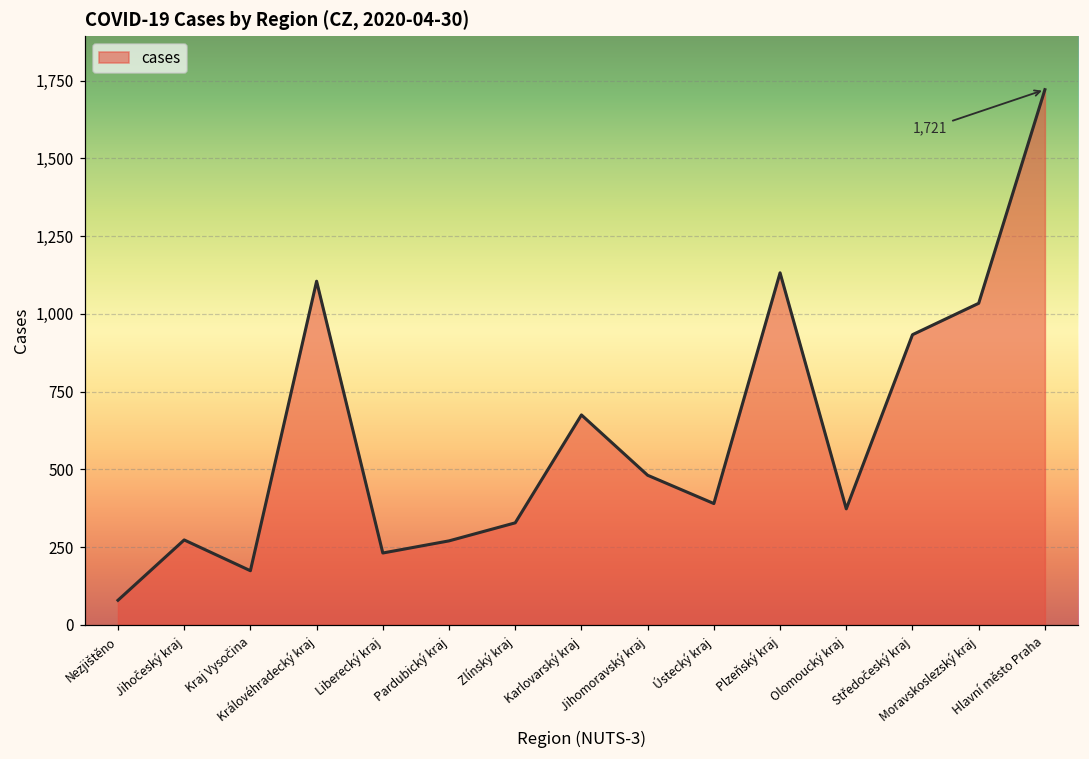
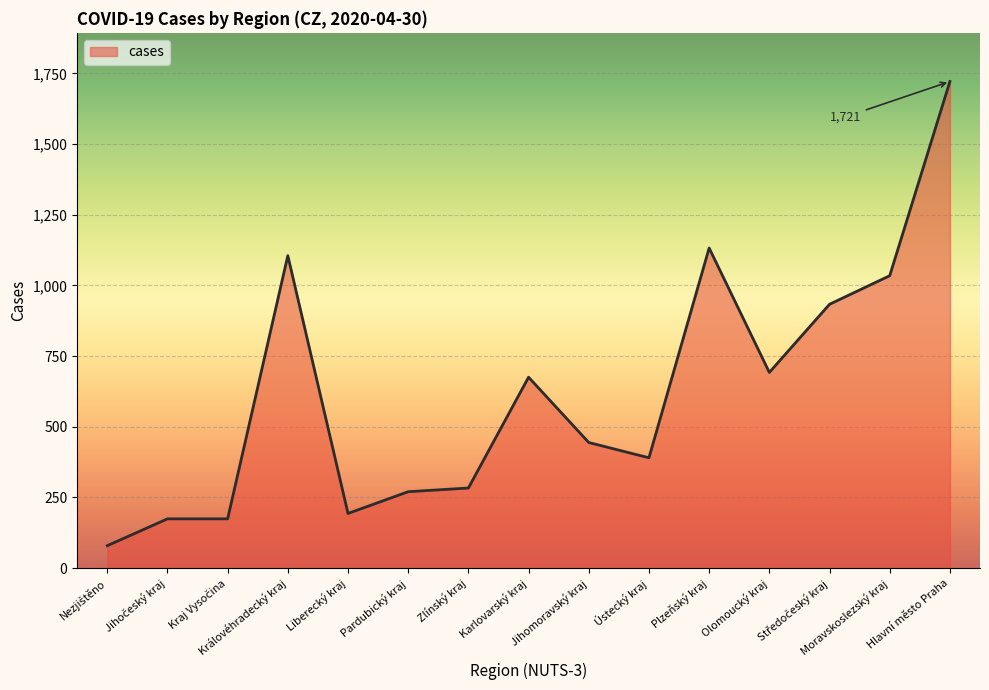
  {
    "Nezjištěno": "80",
-   "Jihočeský kraj": "270",
+   "Jihočeský kraj": "170",
    "Kraj Vysočina": "170",
    "Královéhradecký kraj": "1,110",
-   "Liberecký kraj": "230",
+   "Liberecký kraj": "190",
    "Pardubický kraj": "270",
-   "Zlínský kraj": "330",
+   "Zlínský kraj": "280",
    "Karlovarský kraj": "680",
-   "Jihomoravský kraj": "480",
+   "Jihomoravský kraj": "440",
    "Ústecký kraj": "390",
    "Plzeňský kraj": "1,130",
-   "Olomoucký kraj": "370",
+   "Olomoucký kraj": "690",
    "Středočeský kraj": "930",
    "Moravskoslezský kraj": "1,030"
  }
